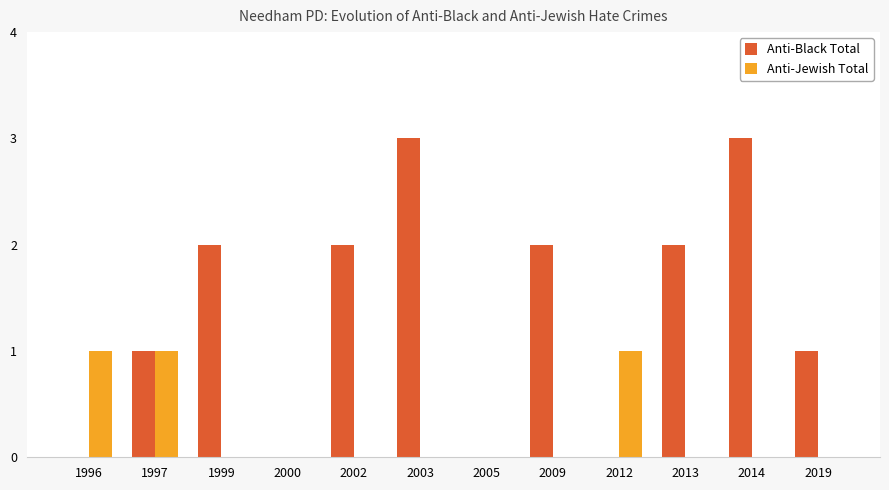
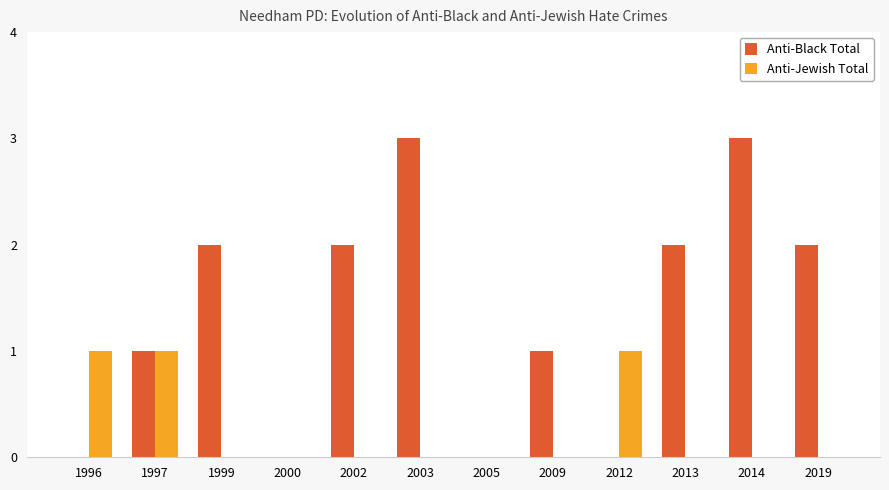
  {
    "Anti-Black Total": {
      "1996": 0,
      "1997": 1,
      "1999": 2,
      "2000": 0,
      "2002": 2,
      "2003": 3,
      "2005": 0,
-     "2009": 2,
+     "2009": 1,
      "2012": 0,
      "2013": 2,
      "2014": 3,
-     "2019": 1
+     "2019": 2
    },
    "Anti-Jewish Total": {
      "1996": 1,
      "1997": 1,
      "1999": 0,
      "2000": 0,
      "2002": 0,
      "2003": 0,
      "2005": 0,
      "2009": 0,
      "2012": 1,
      "2013": 0,
      "2014": 0,
      "2019": 0
    }
  }
